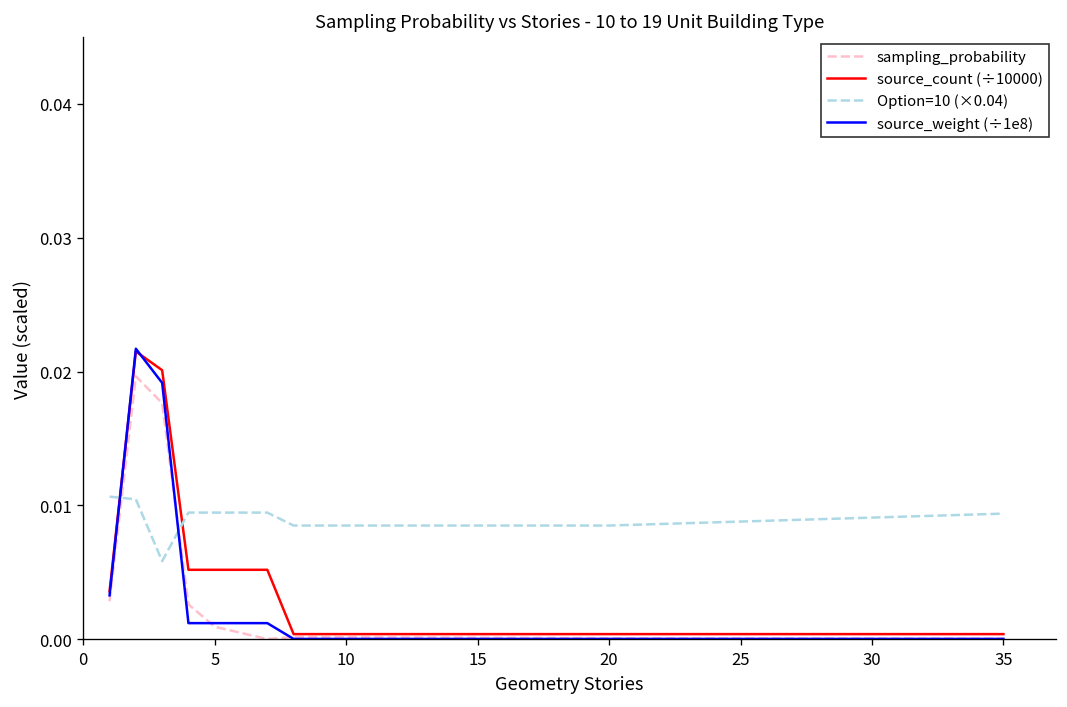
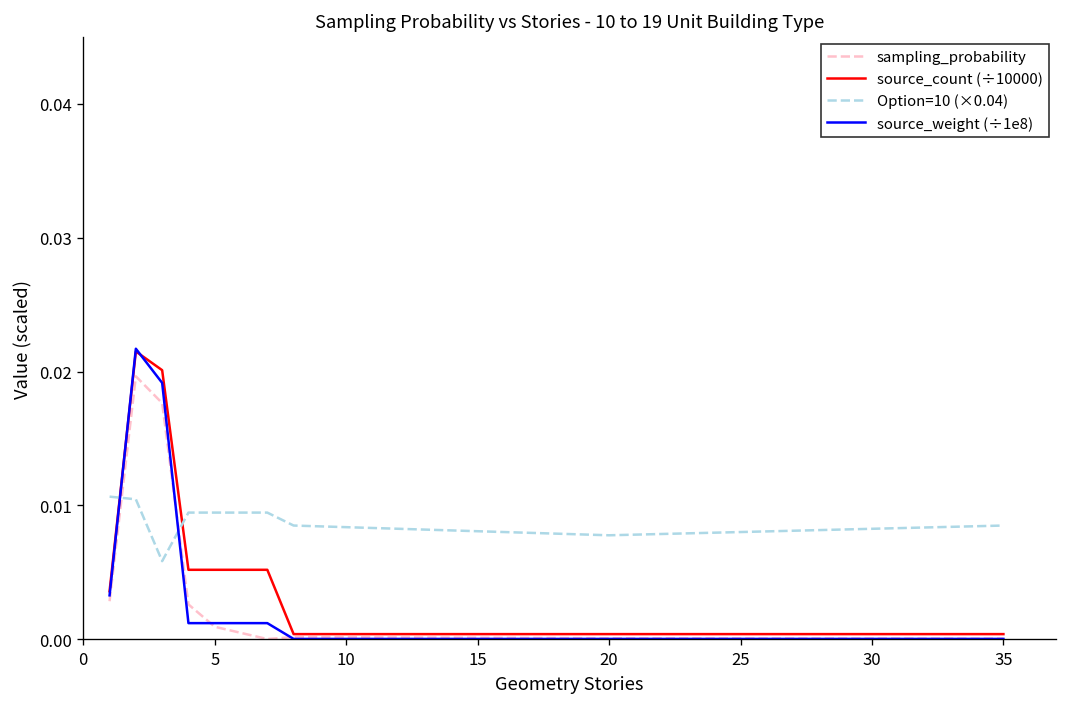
  {
    "sampling_probability": {
      "5": 0.0009
    },
    "source_count (÷10000)": {
      "5": 0.0052,
      "20": 0.0004,
      "35": 0.0004
    },
    "Option=10 (×0.04)": {
      "5": 0.0095,
-     "20": 0.0085,
-     "35": 0.0094
+     "20": 0.0078,
+     "35": 0.0085
    },
    "source_weight (÷1e8)": {
      "5": 0.0012
    }
  }
